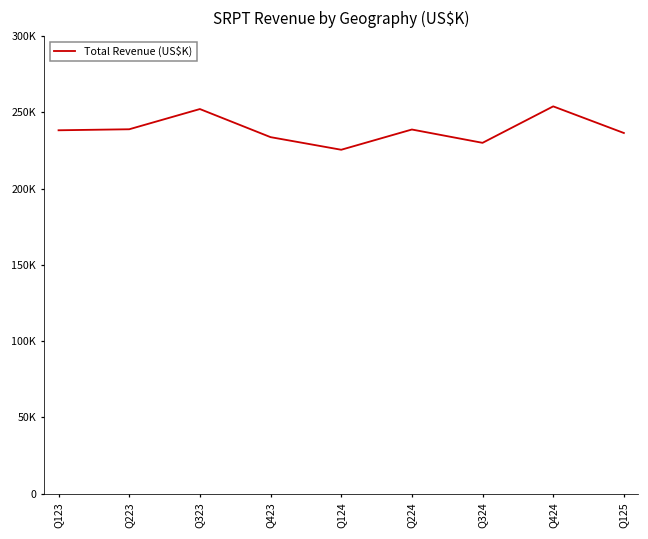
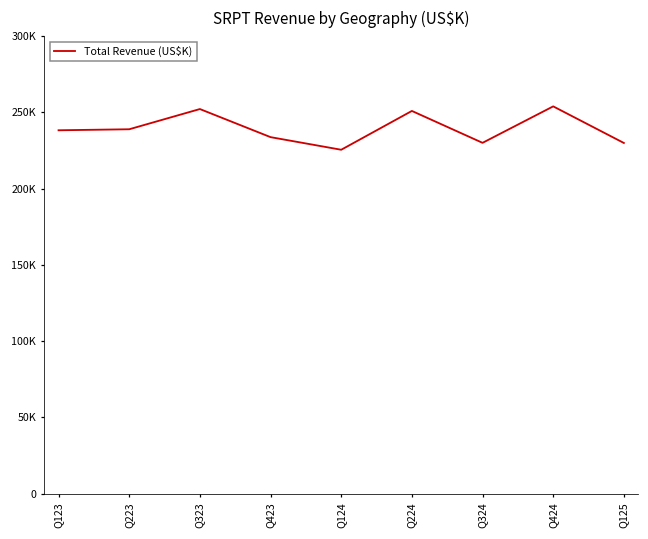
  {
    "Q123": 238000,
    "Q223": 239000,
    "Q323": 252000,
    "Q423": 234000,
    "Q124": 226000,
-   "Q224": 239000,
+   "Q224": 251000,
    "Q324": 230000,
    "Q424": 254000,
-   "Q125": 237000
+   "Q125": 230000
  }
